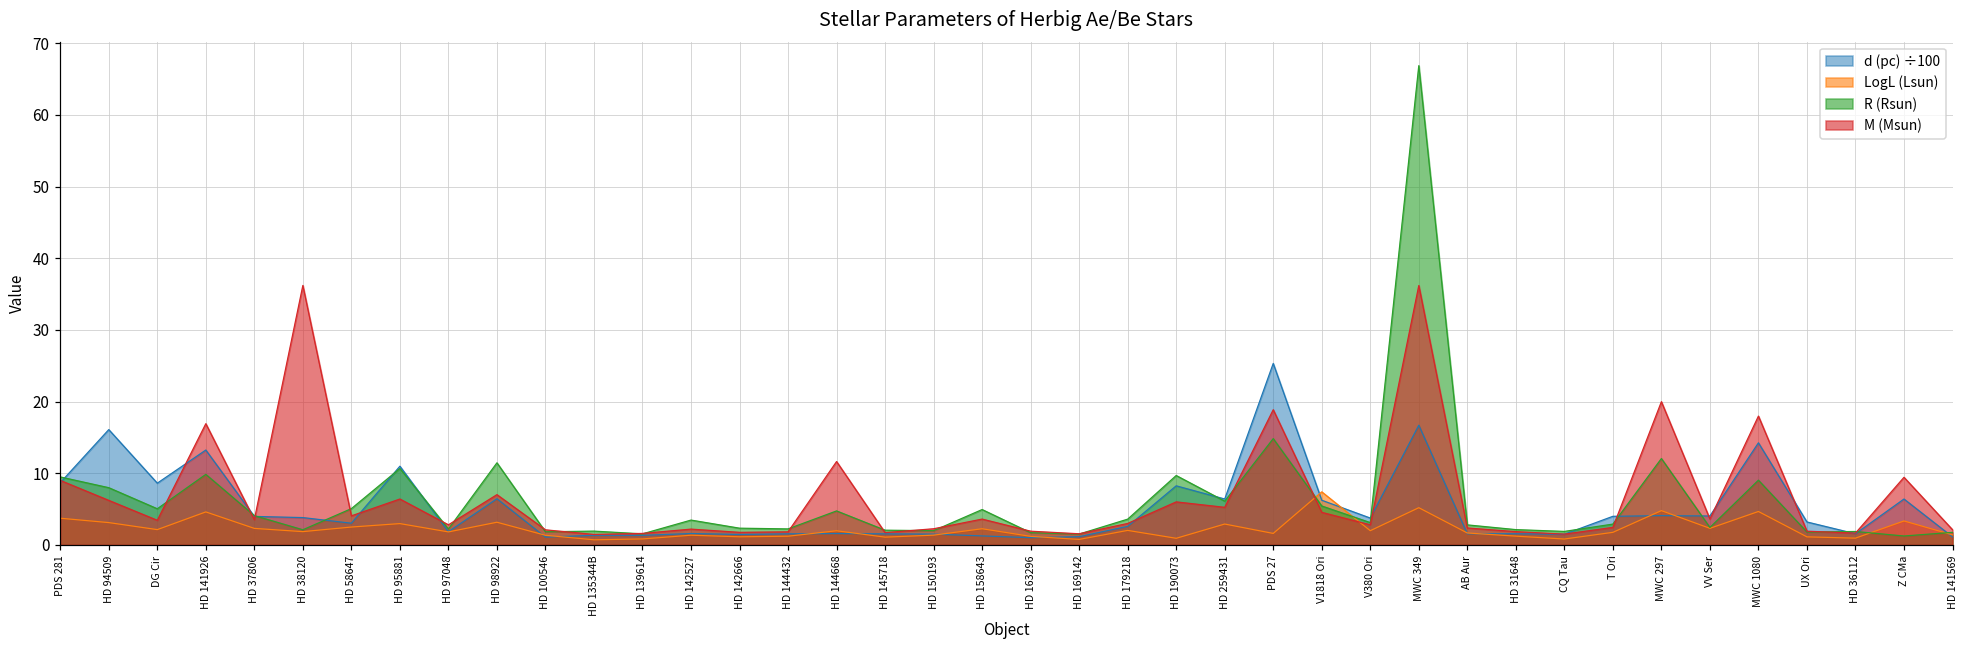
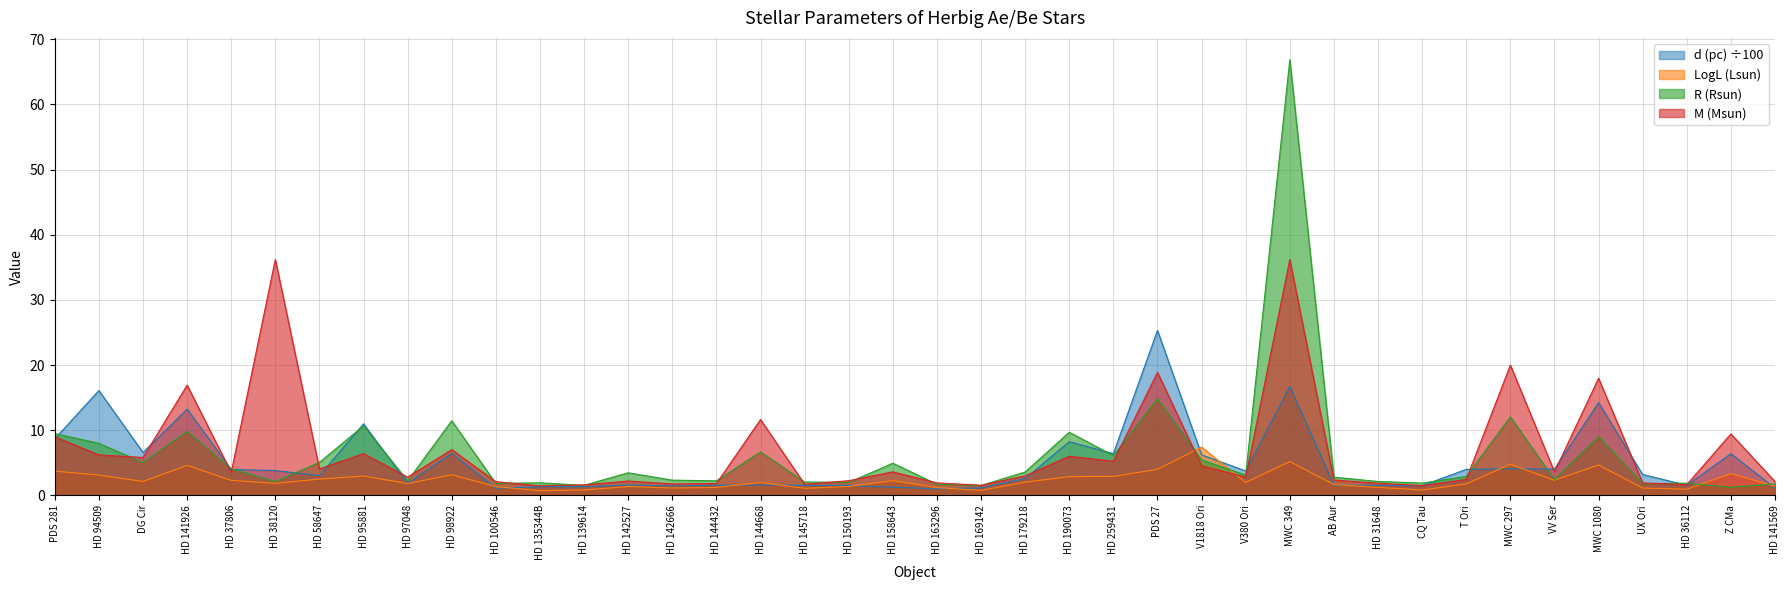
  {
    "d (pc) ÷100": {
      "HD 94509": 16,
-     "DG Cir": 9,
+     "DG Cir": 7,
      "HD 141926": 13,
      "HD 38120": 4,
      "HD 58647": 3,
      "HD 98922": 6,
      "HD 144668": 2,
      "HD 158643": 1,
      "HD 179218": 3,
      "HD 190073": 8,
      "PDS 27": 25,
      "V1818 Ori": 6,
      "V380 Ori": 4,
      "MWC 349": 17,
      "T Ori": 4,
      "MWC 297": 4,
      "VV Ser": 4,
      "MWC 1080": 14,
      "UX Ori": 3,
      "Z CMa": 6
    },
    "LogL (Lsun)": {
      "PDS 281": 4,
      "HD 94509": 3,
      "DG Cir": 2,
      "HD 141926": 5,
      "HD 37806": 2,
      "HD 58647": 2,
      "HD 95881": 3,
      "HD 98922": 3,
      "HD 135344B": 1,
      "HD 139614": 1,
      "HD 144668": 2,
      "HD 145718": 1,
      "HD 158643": 2,
      "HD 179218": 2,
-     "HD 190073": 1,
+     "HD 190073": 3,
      "HD 259431": 3,
-     "PDS 27": 2,
+     "PDS 27": 4,
      "V1818 Ori": 7,
      "V380 Ori": 2,
      "MWC 349": 5,
      "CQ Tau": 1,
      "T Ori": 2,
      "MWC 297": 5,
      "MWC 1080": 5,
      "UX Ori": 1,
      "HD 36112": 1,
      "Z CMa": 3
    },
    "R (Rsun)": {
      "PDS 281": 9,
      "HD 94509": 8,
      "DG Cir": 5,
      "HD 141926": 10,
      "HD 58647": 5,
      "HD 98922": 11,
      "HD 135344B": 2,
      "HD 142527": 3,
      "HD 142666": 2,
      "HD 144432": 2,
-     "HD 144668": 5,
+     "HD 144668": 7,
      "HD 158643": 5,
      "HD 179218": 4,
      "HD 190073": 10,
      "PDS 27": 15,
      "V1818 Ori": 5,
      "MWC 349": 67,
      "AB Aur": 3,
      "T Ori": 3,
      "MWC 297": 12,
      "MWC 1080": 9,
      "Z CMa": 1
    },
    "M (Msun)": {
      "HD 94509": 6,
-     "DG Cir": 3,
+     "DG Cir": 6,
      "HD 141926": 17,
      "HD 37806": 4,
      "HD 38120": 36,
      "HD 58647": 4,
      "HD 95881": 6,
      "HD 97048": 3,
      "HD 98922": 7,
      "HD 142527": 2,
      "HD 144668": 12,
      "HD 158643": 4,
      "HD 179218": 3,
      "HD 190073": 6,
      "HD 259431": 5,
      "PDS 27": 19,
      "V1818 Ori": 5,
      "MWC 349": 36,
      "AB Aur": 2,
      "T Ori": 2,
      "MWC 297": 20,
      "VV Ser": 4,
      "MWC 1080": 18,
      "Z CMa": 9
    }
  }
